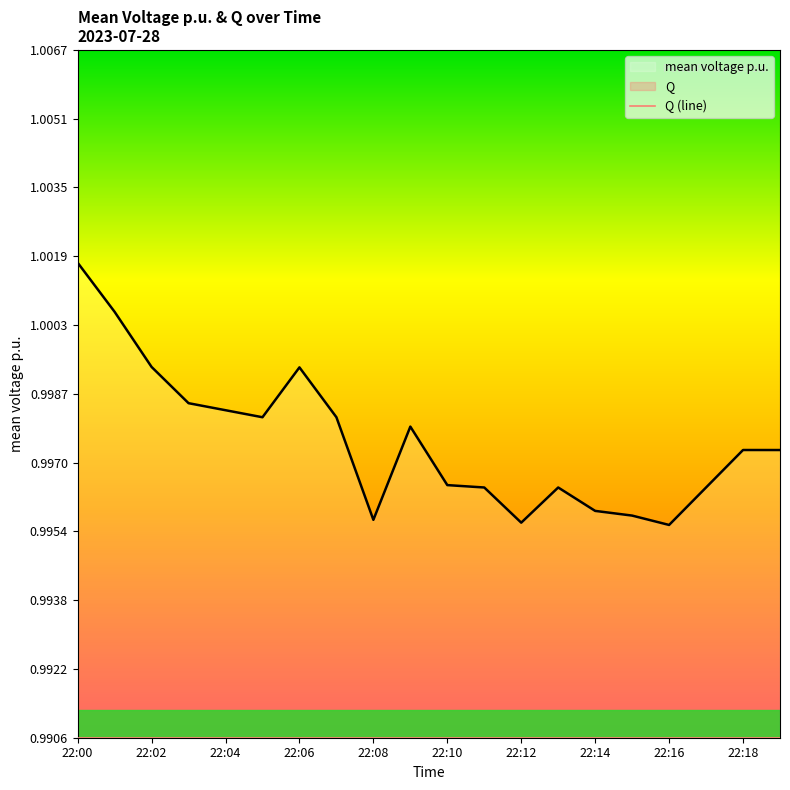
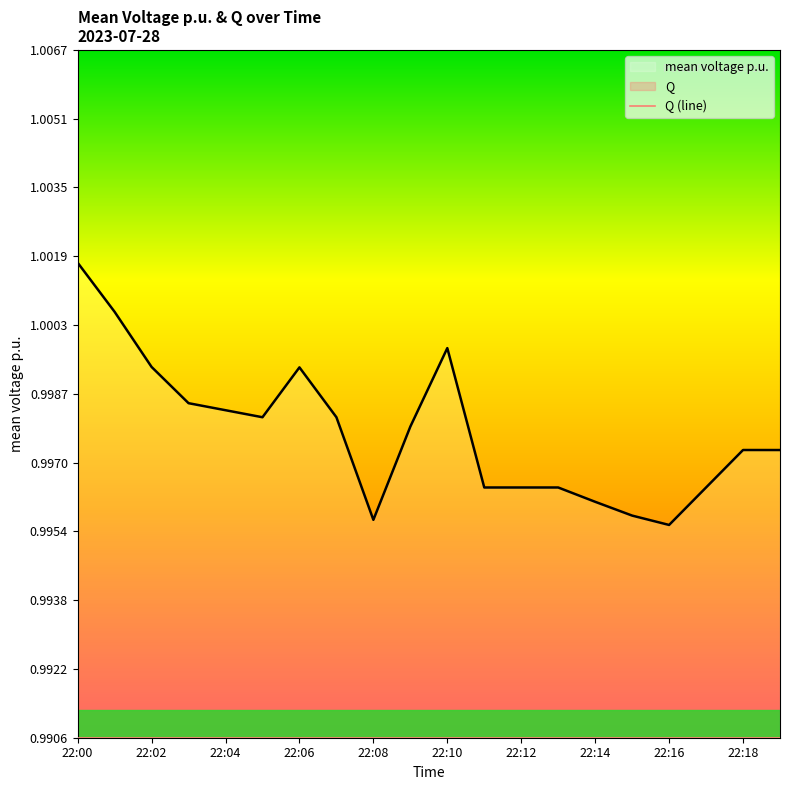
  {
    "mean voltage p.u.": {
      "22:00": 1.0017,
      "22:02": 0.9993,
      "22:04": 0.9983,
      "22:06": 0.9993,
      "22:08": 0.9957,
-     "22:10": 0.9965,
-     "22:12": 0.9956,
-     "22:14": 0.9959,
+     "22:10": 0.9997,
+     "22:12": 0.9965,
+     "22:14": 0.9961,
      "22:16": 0.9956,
      "22:18": 0.9973
    },
    "Q": {
      "22:00": 0.9906,
      "22:02": 0.9906,
      "22:04": 0.9906,
      "22:06": 0.9906,
      "22:08": 0.9906,
      "22:10": 0.9906,
      "22:12": 0.9906,
      "22:14": 0.9906,
      "22:16": 0.9906,
      "22:18": 0.9906
    }
  }
